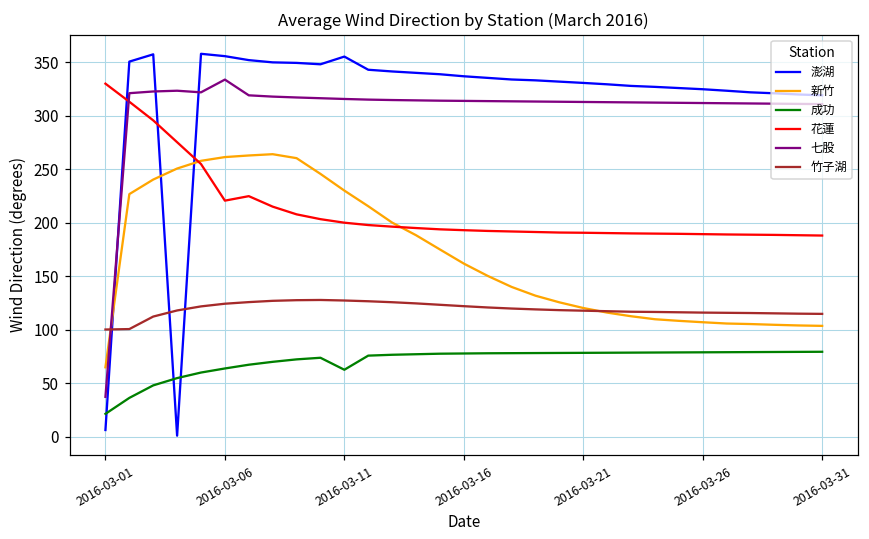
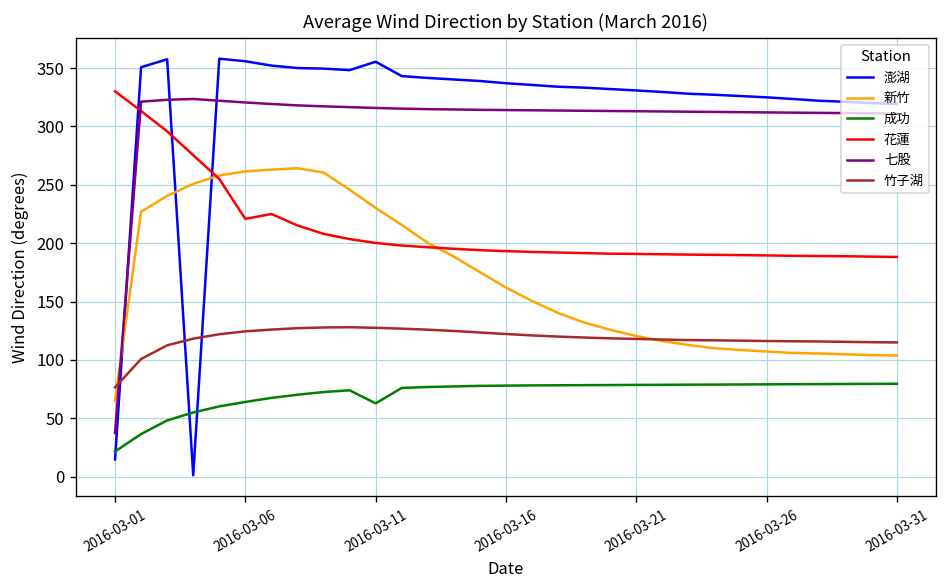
  {
    "澎湖": {
-     "2016-03-01": 7,
+     "2016-03-01": 15,
      "2016-03-06": 360,
      "2016-03-11": 360,
      "2016-03-16": 340,
      "2016-03-21": 330,
      "2016-03-26": 320
    },
    "新竹": {
      "2016-03-01": 70,
      "2016-03-06": 260,
      "2016-03-11": 230,
      "2016-03-16": 160,
      "2016-03-26": 110,
      "2016-03-31": 100
    },
    "成功": {
      "2016-03-01": 20,
      "2016-03-06": 60,
      "2016-03-11": 60,
      "2016-03-16": 80,
      "2016-03-21": 80,
      "2016-03-26": 80,
      "2016-03-31": 80
    },
    "花蓮": {
      "2016-03-01": 330,
      "2016-03-06": 220,
      "2016-03-11": 200,
      "2016-03-16": 190,
      "2016-03-21": 190,
      "2016-03-26": 190,
      "2016-03-31": 190
    },
    "七股": {
      "2016-03-01": 40,
-     "2016-03-06": 330,
+     "2016-03-06": 320,
      "2016-03-11": 320,
      "2016-03-16": 310,
      "2016-03-21": 310,
      "2016-03-26": 310
    },
    "竹子湖": {
-     "2016-03-01": 100,
+     "2016-03-01": 80,
      "2016-03-06": 120,
      "2016-03-11": 130,
      "2016-03-16": 120,
      "2016-03-26": 120,
      "2016-03-31": 120
    }
  }
